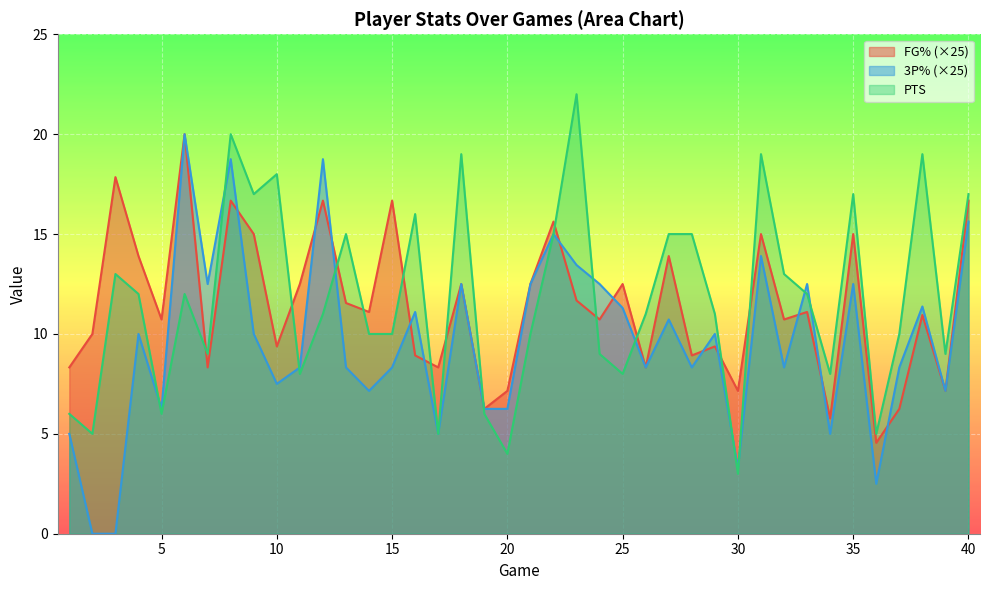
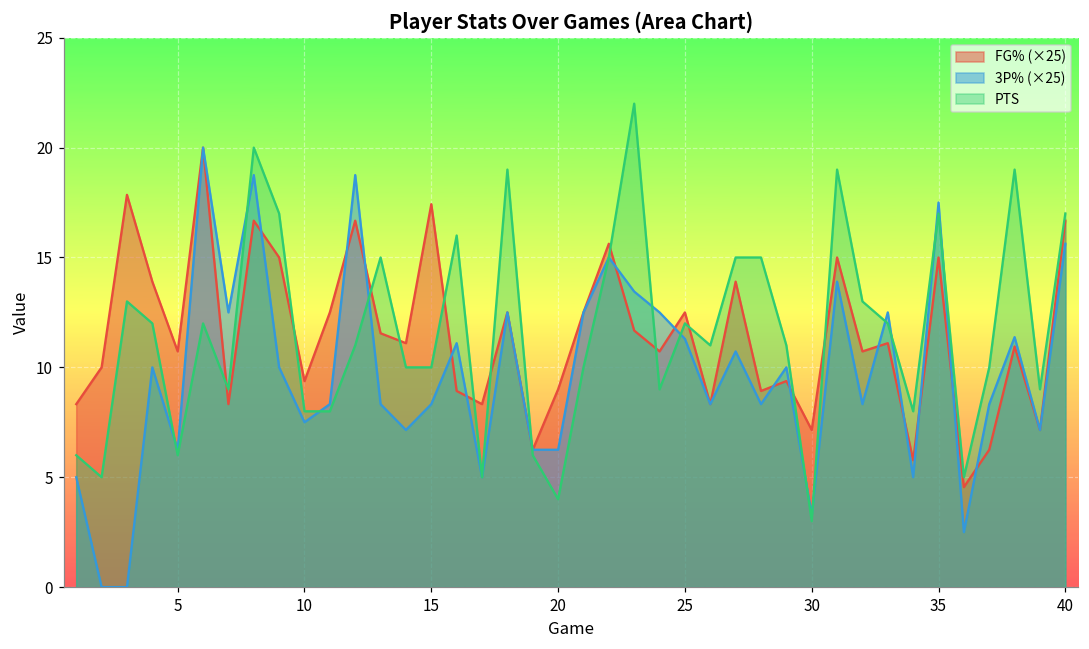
  {
    "FG% (×25)": {
      "5": 10.7,
      "10": 9.4,
-     "15": 16.7,
-     "20": 7.1,
+     "15": 17.4,
+     "20": 9.0,
      "25": 12.5,
      "30": 7.1,
      "35": 15.0,
      "40": 16.7
    },
    "3P% (×25)": {
      "5": 6.3,
      "10": 7.5,
      "15": 8.3,
      "20": 6.3,
      "25": 11.3,
      "30": 3.3,
-     "35": 12.5,
+     "35": 17.5,
      "40": 15.6
    },
    "PTS": {
      "5": 6,
-     "10": 18,
+     "10": 8,
      "15": 10,
      "20": 4,
-     "25": 8,
+     "25": 12,
      "30": 3,
      "35": 17,
      "40": 17
    }
  }
